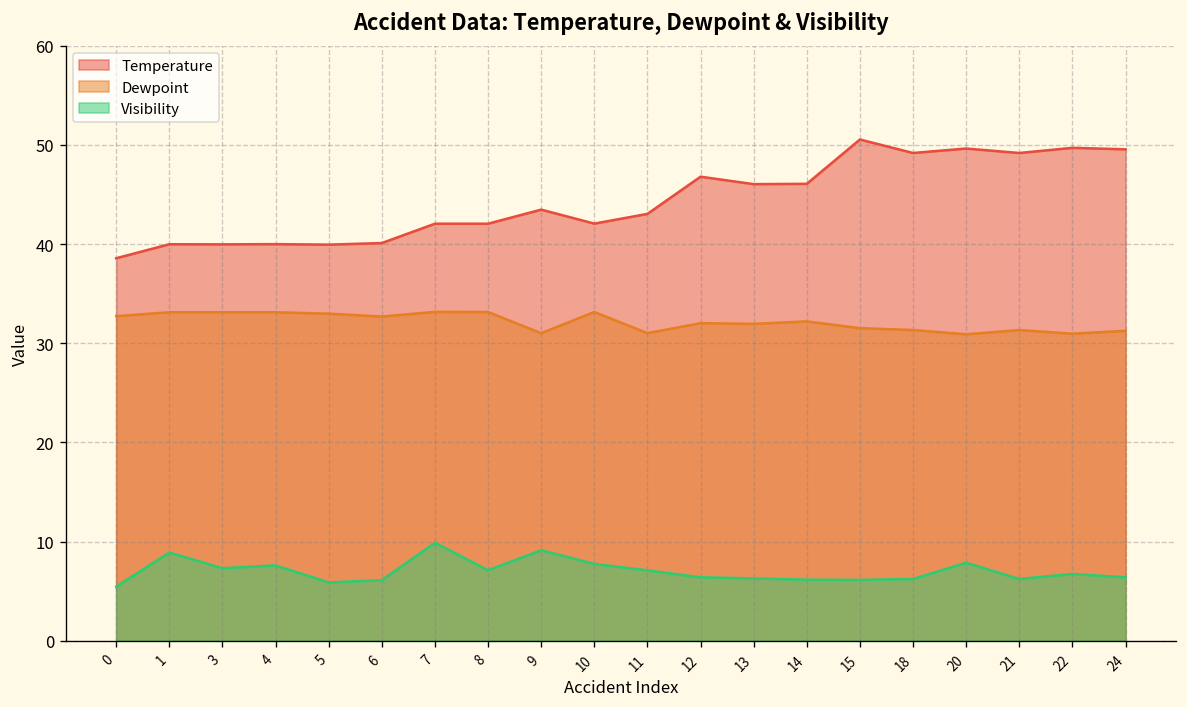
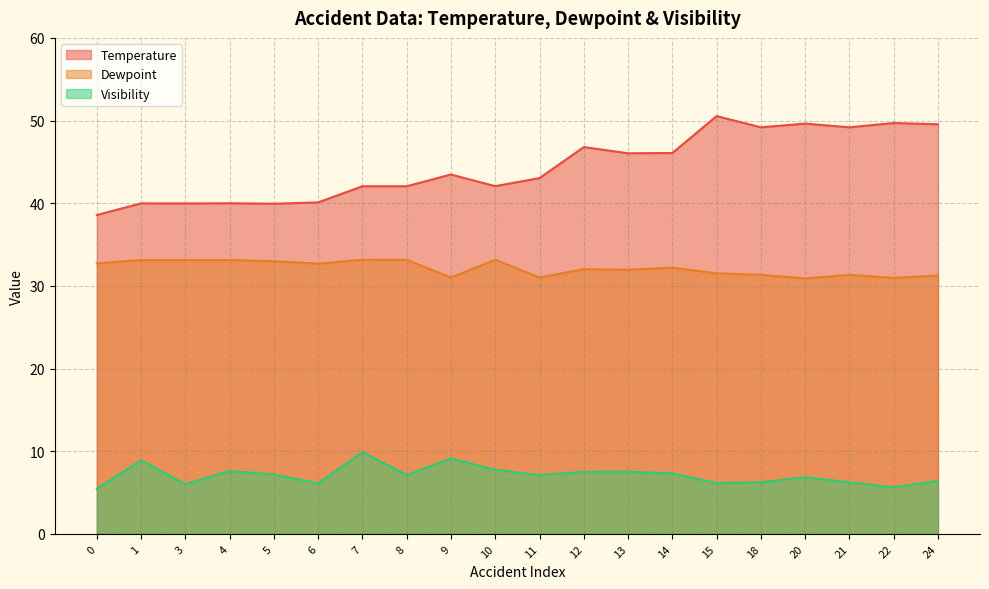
  {
    "Visibility": {
      "0": 5,
      "1": 9,
-     "3": 7,
+     "3": 6,
      "4": 8,
-     "5": 6,
+     "5": 7,
      "6": 6,
      "7": 10,
      "8": 7,
      "9": 9,
      "10": 8,
      "11": 7,
-     "12": 6,
-     "13": 6,
-     "14": 6,
+     "12": 8,
+     "13": 8,
+     "14": 7,
      "15": 6,
      "18": 6,
-     "20": 8,
+     "20": 7,
      "21": 6,
-     "22": 7,
+     "22": 6,
      "24": 6
    }
  }
